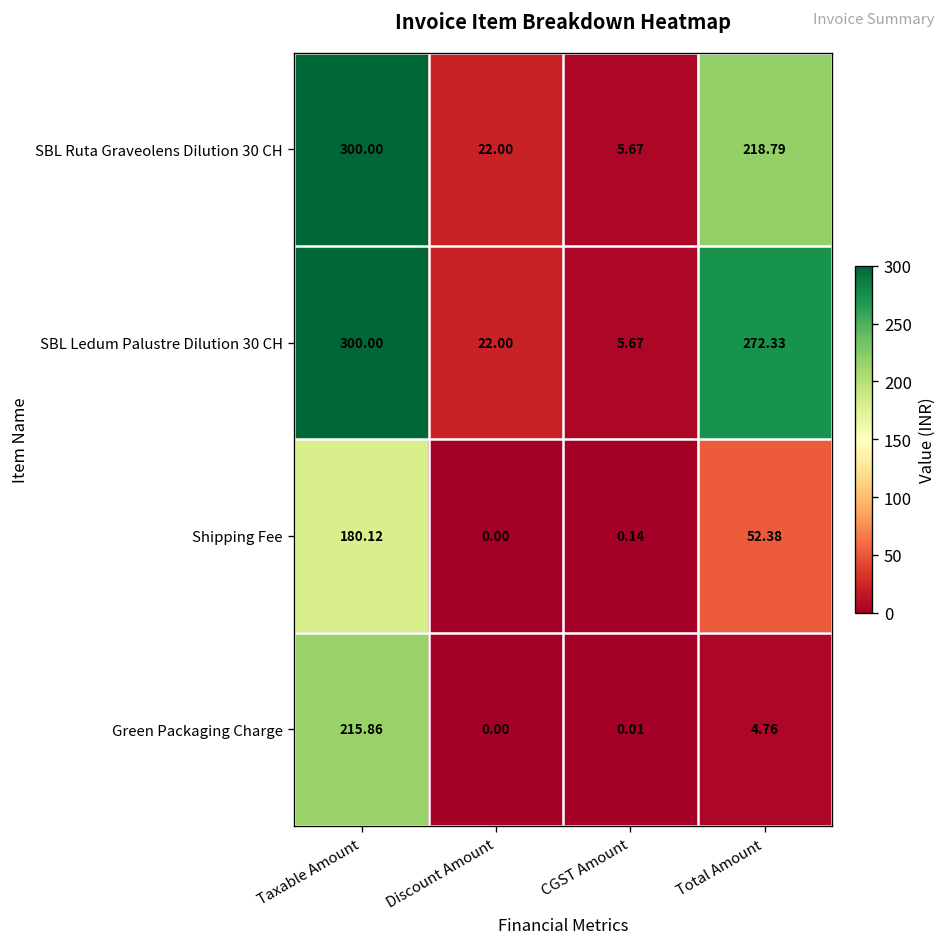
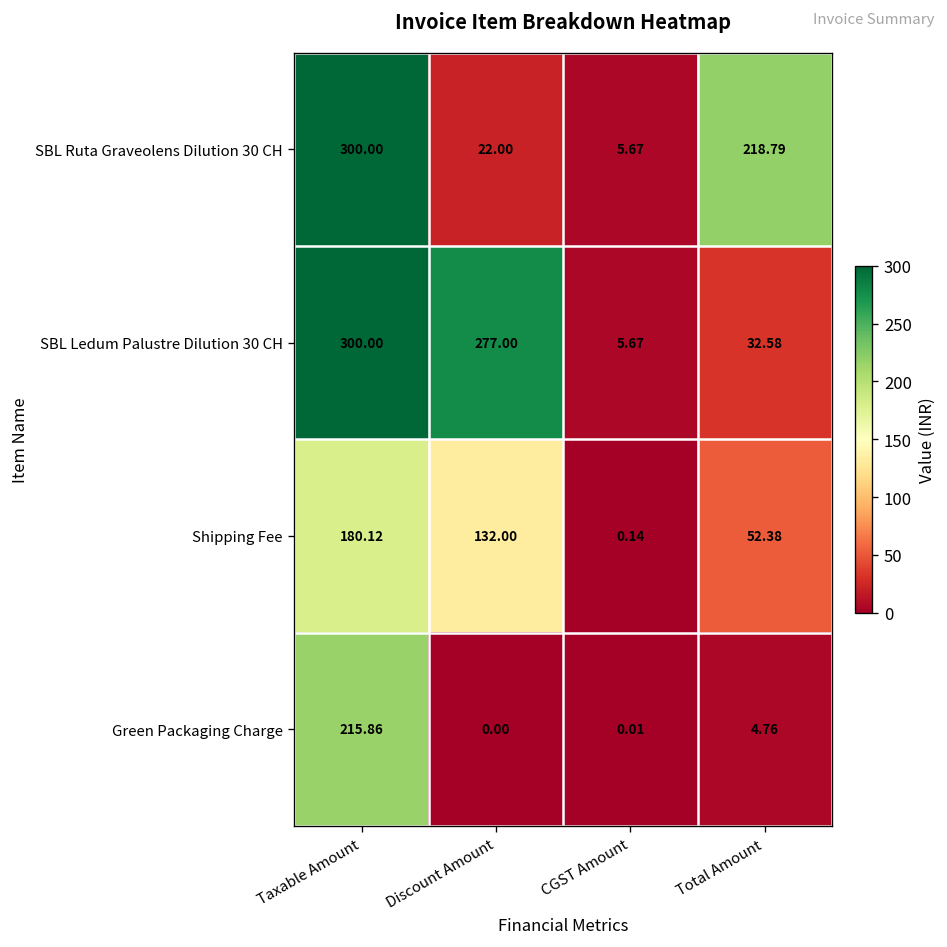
  {
    "SBL Ruta Graveolens Dilution 30 CH": {
      "Taxable Amount": 300.00,
      "Discount Amount": 22.00,
      "CGST Amount": 5.67,
      "Total Amount": 218.79
    },
    "SBL Ledum Palustre Dilution 30 CH": {
      "Taxable Amount": 300.00,
-     "Discount Amount": 22.00,
+     "Discount Amount": 277.00,
      "CGST Amount": 5.67,
-     "Total Amount": 272.33
+     "Total Amount": 32.58
    },
    "Shipping Fee": {
      "Taxable Amount": 180.12,
-     "Discount Amount": 0.00,
+     "Discount Amount": 132.00,
      "CGST Amount": 0.14,
      "Total Amount": 52.38
    },
    "Green Packaging Charge": {
      "Taxable Amount": 215.86,
      "Discount Amount": 0.00,
      "CGST Amount": 0.01,
      "Total Amount": 4.76
    }
  }
